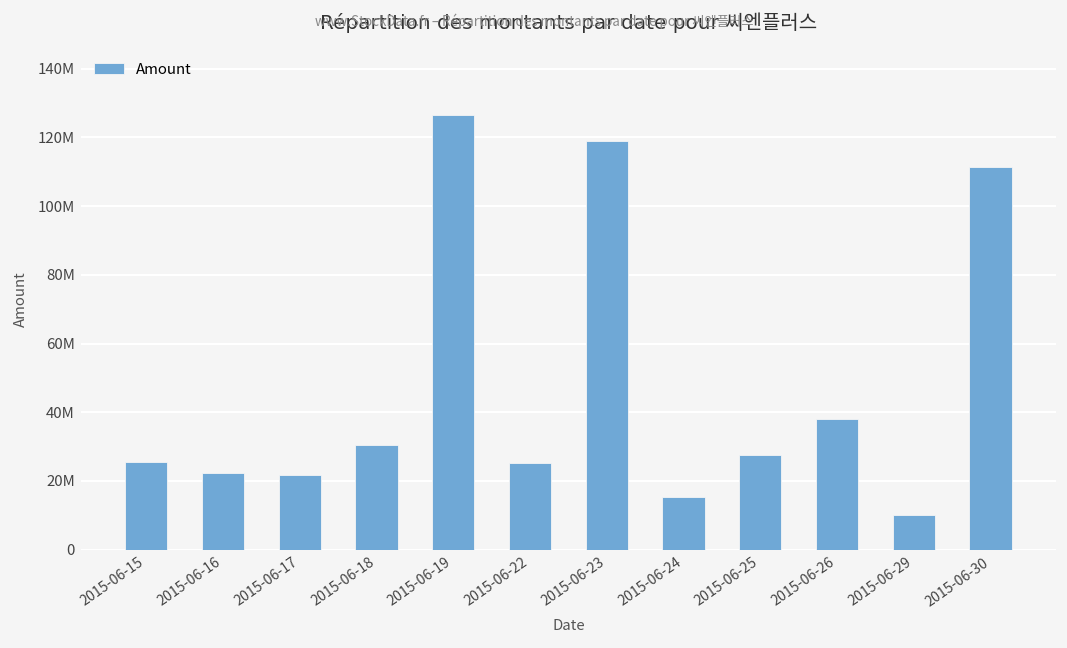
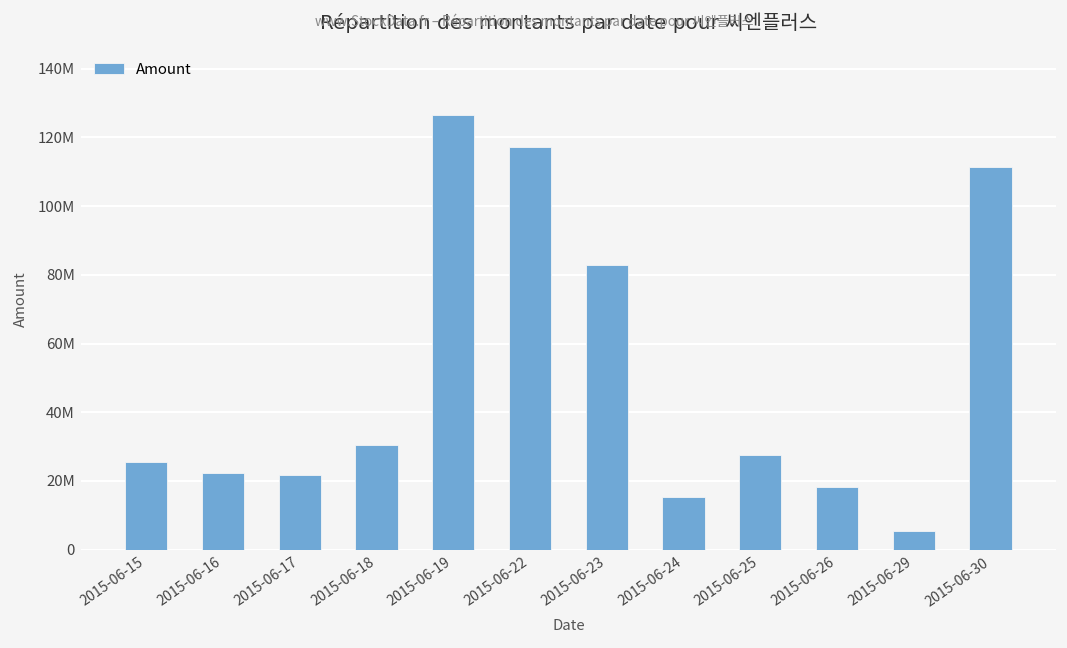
  {
    "2015-06-15": 26000000,
    "2015-06-16": 22000000,
    "2015-06-17": 22000000,
    "2015-06-18": 31000000,
    "2015-06-19": 127000000,
-   "2015-06-22": 25000000,
-   "2015-06-23": 119000000,
+   "2015-06-22": 117000000,
+   "2015-06-23": 83000000,
    "2015-06-24": 15000000,
    "2015-06-25": 27000000,
-   "2015-06-26": 38000000,
-   "2015-06-29": 10000000,
+   "2015-06-26": 18000000,
+   "2015-06-29": 5000000,
    "2015-06-30": 111000000
  }
